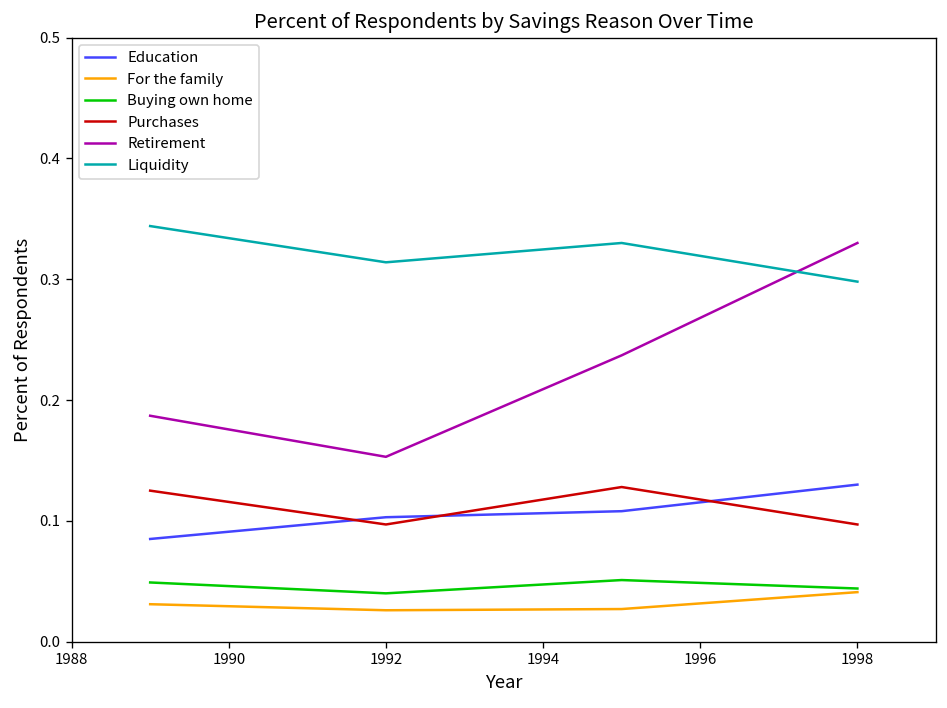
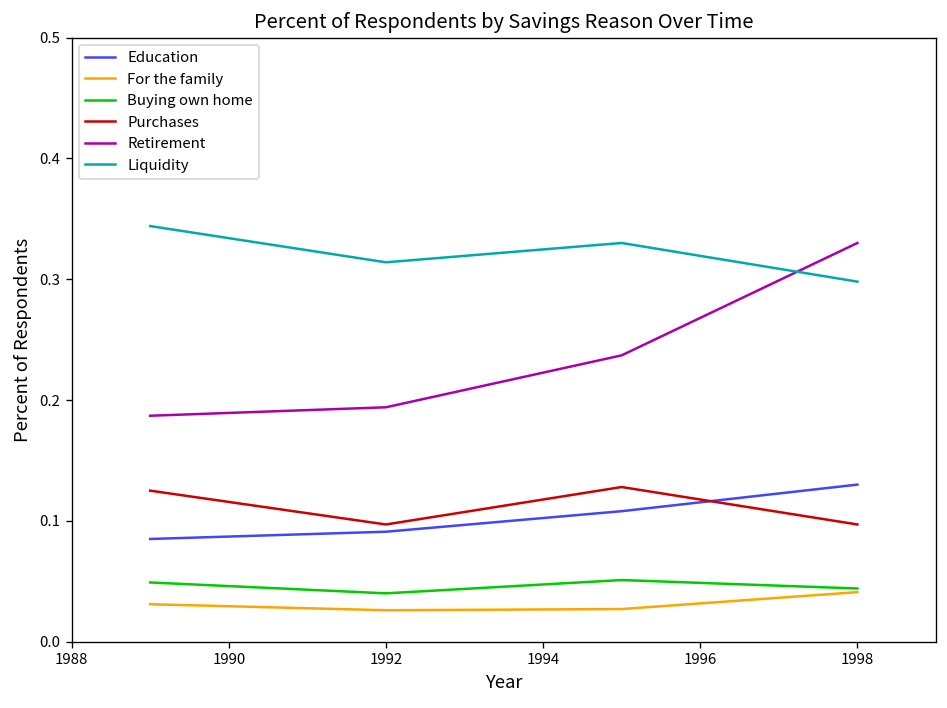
  {
    "Education": {
-     "1992": 0.103,
+     "1992": 0.091,
      "1998": 0.130
    },
    "For the family": {
      "1992": 0.026,
      "1998": 0.041
    },
    "Buying own home": {
      "1992": 0.040,
      "1998": 0.044
    },
    "Purchases": {
      "1992": 0.097,
      "1998": 0.097
    },
    "Retirement": {
-     "1992": 0.153,
+     "1992": 0.194,
      "1998": 0.330
    },
    "Liquidity": {
      "1992": 0.314,
      "1998": 0.298
    }
  }
